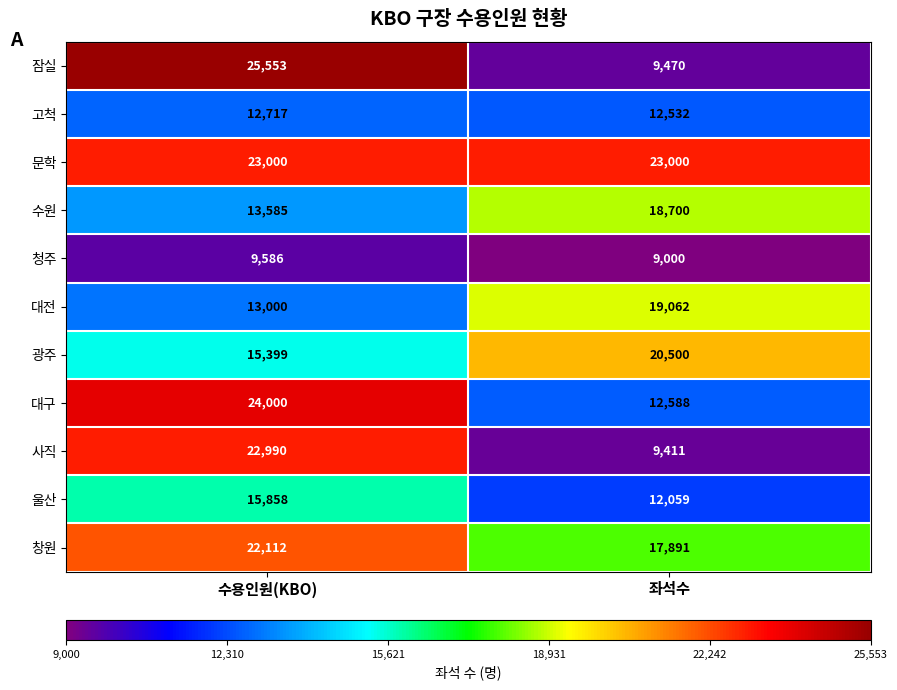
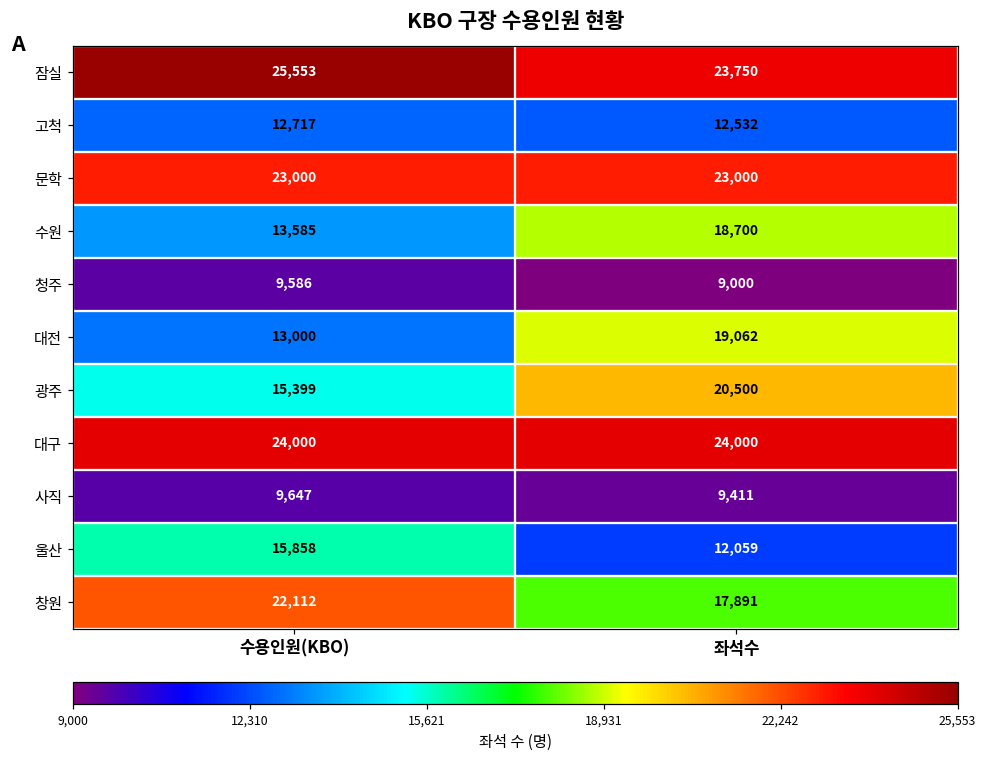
  {
    "잠실": {
      "수용인원(KBO)": "25,553",
-     "좌석수": "9,470"
+     "좌석수": "23,750"
    },
    "고척": {
      "수용인원(KBO)": "12,717",
      "좌석수": "12,532"
    },
    "문학": {
      "수용인원(KBO)": "23,000",
      "좌석수": "23,000"
    },
    "수원": {
      "수용인원(KBO)": "13,585",
      "좌석수": "18,700"
    },
    "청주": {
      "수용인원(KBO)": "9,586",
      "좌석수": "9,000"
    },
    "대전": {
      "수용인원(KBO)": "13,000",
      "좌석수": "19,062"
    },
    "광주": {
      "수용인원(KBO)": "15,399",
      "좌석수": "20,500"
    },
    "대구": {
      "수용인원(KBO)": "24,000",
-     "좌석수": "12,588"
+     "좌석수": "24,000"
    },
    "사직": {
-     "수용인원(KBO)": "22,990",
+     "수용인원(KBO)": "9,647",
      "좌석수": "9,411"
    },
    "울산": {
      "수용인원(KBO)": "15,858",
      "좌석수": "12,059"
    },
    "창원": {
      "수용인원(KBO)": "22,112",
      "좌석수": "17,891"
    }
  }
